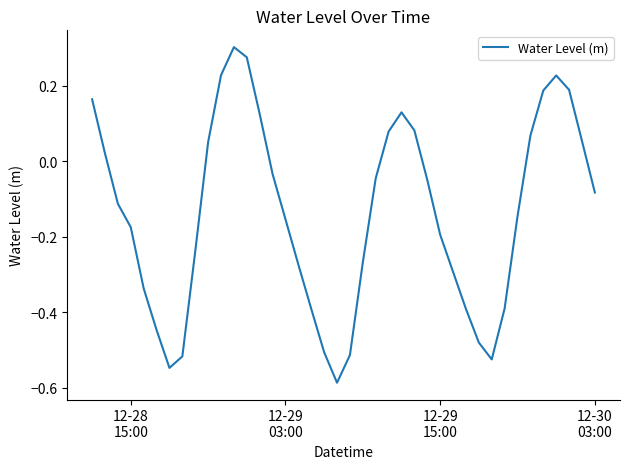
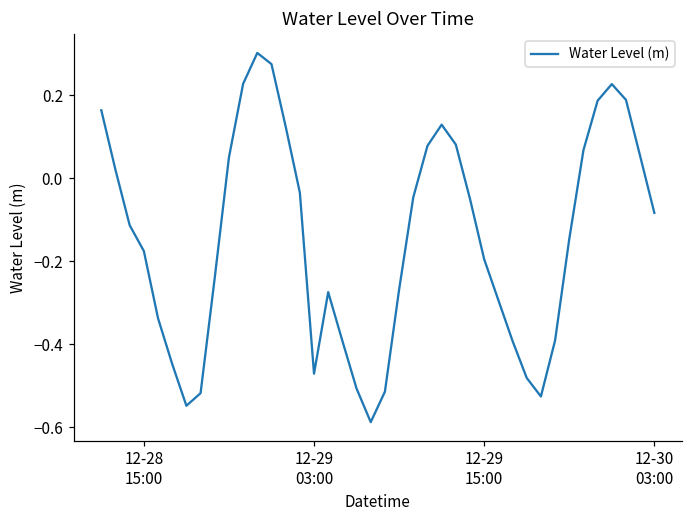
  {
    "12-28 15:00": -0.18,
-   "12-29 03:00": -0.15,
+   "12-29 03:00": -0.47,
    "12-29 15:00": -0.19,
    "12-30 03:00": -0.08
  }
